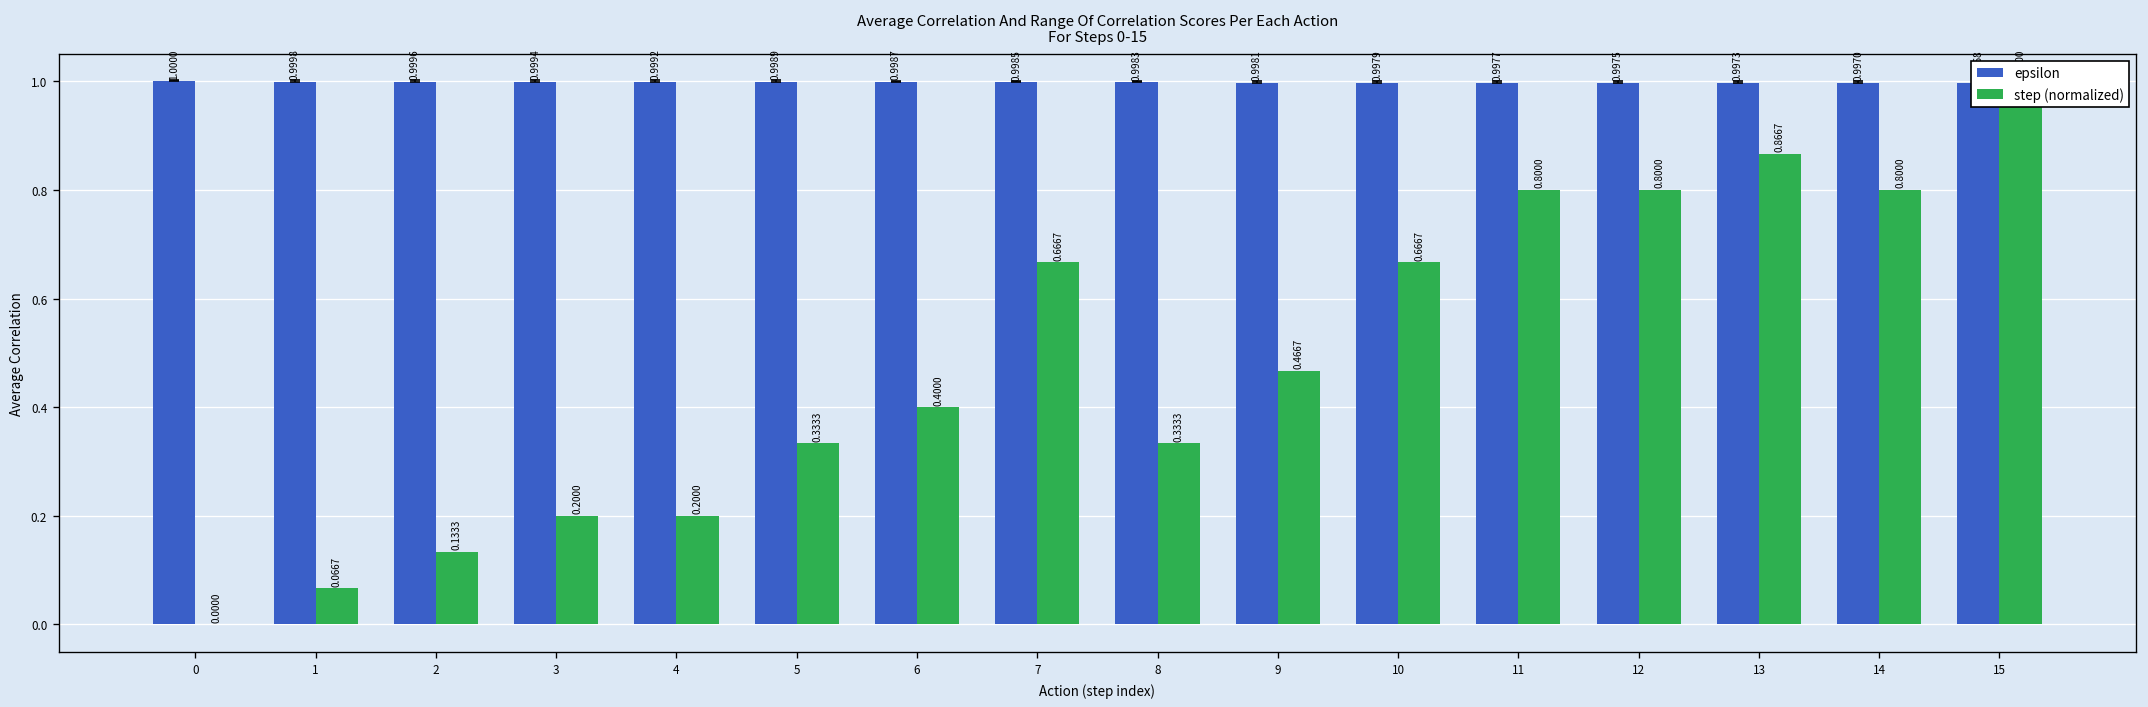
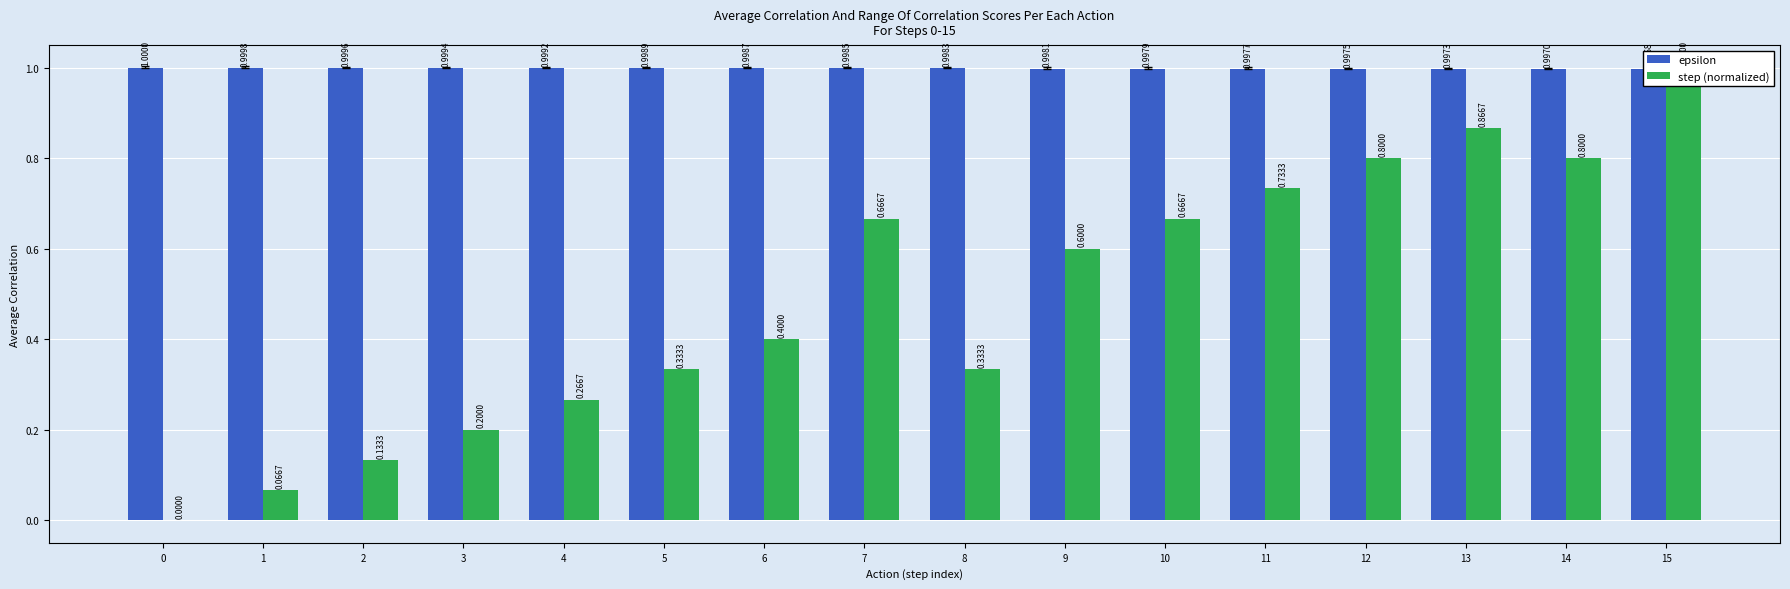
  {
    "step (normalized)": {
      "0": 0.0000,
      "1": 0.0667,
      "2": 0.1333,
      "3": 0.2000,
-     "4": 0.2000,
+     "4": 0.2667,
      "5": 0.3333,
      "6": 0.4000,
      "7": 0.6667,
      "8": 0.3333,
-     "9": 0.4667,
+     "9": 0.6000,
      "10": 0.6667,
-     "11": 0.8000,
+     "11": 0.7333,
      "12": 0.8000,
      "13": 0.8667,
      "14": 0.8000
    }
  }
